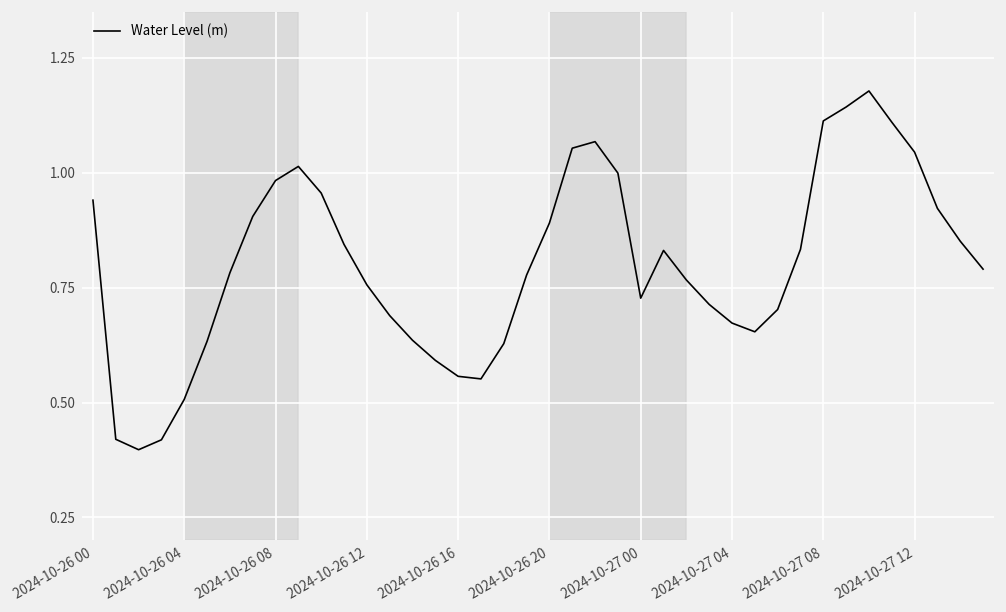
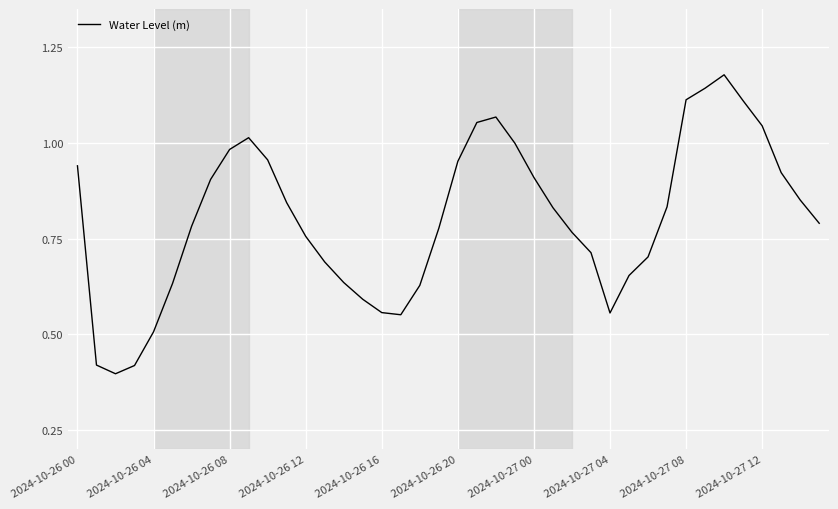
  {
    "2024-10-26 00": 0.94,
    "2024-10-26 04": 0.51,
    "2024-10-26 08": 0.98,
    "2024-10-26 12": 0.76,
    "2024-10-26 16": 0.56,
-   "2024-10-26 20": 0.89,
-   "2024-10-27 00": 0.73,
-   "2024-10-27 04": 0.67,
+   "2024-10-26 20": 0.95,
+   "2024-10-27 00": 0.91,
+   "2024-10-27 04": 0.56,
    "2024-10-27 08": 1.11,
    "2024-10-27 12": 1.04
  }
